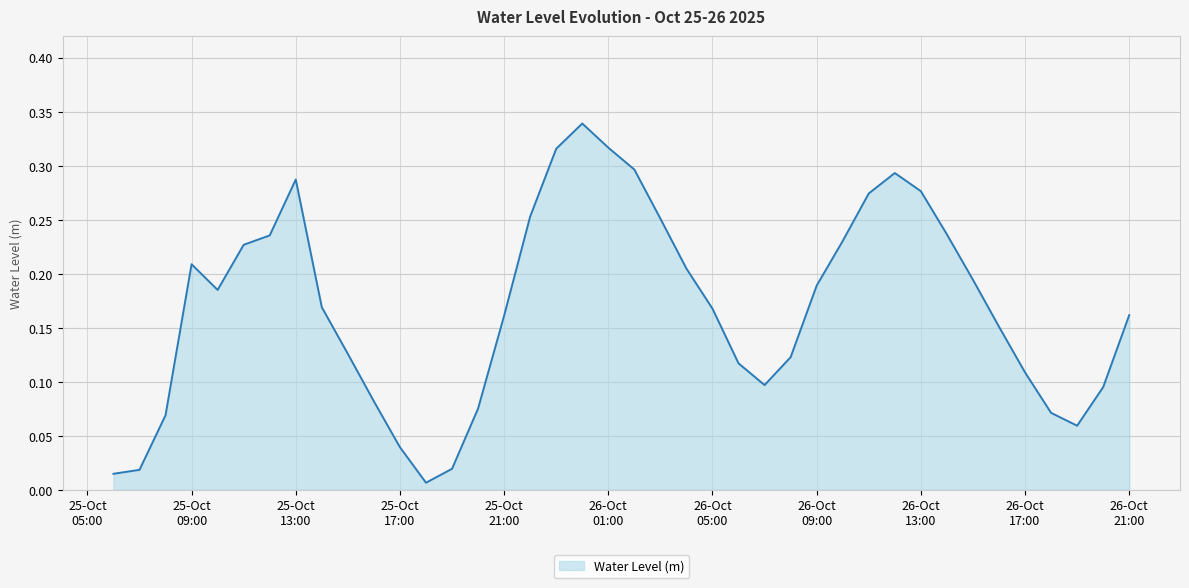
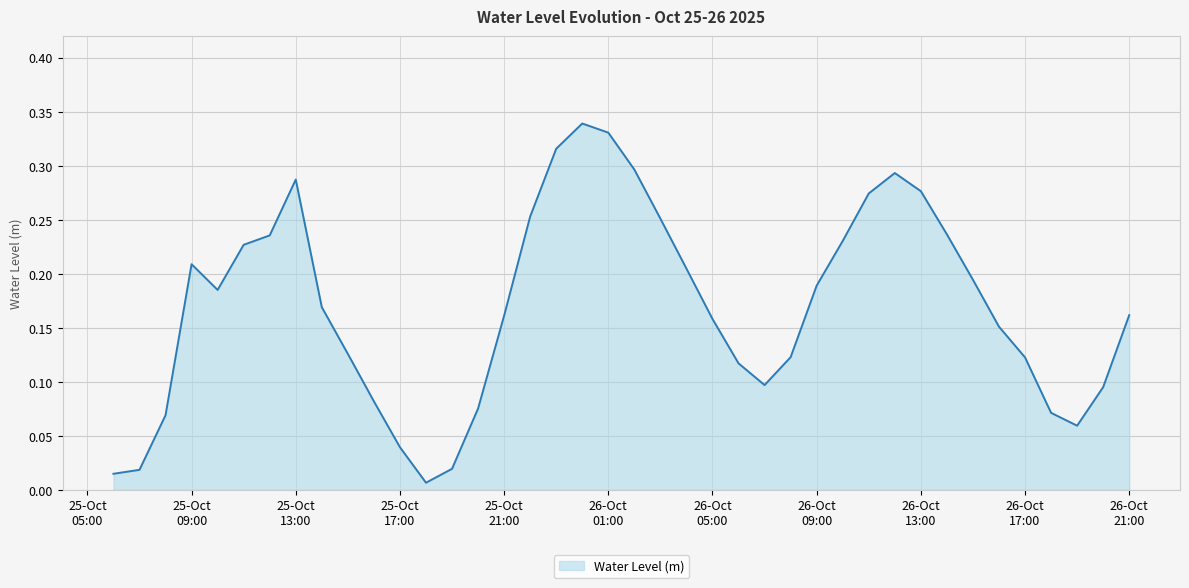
  {
    "25-Oct 09:00": 0.209,
    "25-Oct 13:00": 0.287,
    "25-Oct 17:00": 0.039,
    "25-Oct 21:00": 0.161,
-   "26-Oct 01:00": 0.317,
-   "26-Oct 05:00": 0.168,
+   "26-Oct 01:00": 0.331,
+   "26-Oct 05:00": 0.158,
    "26-Oct 09:00": 0.189,
    "26-Oct 13:00": 0.276,
-   "26-Oct 17:00": 0.109,
+   "26-Oct 17:00": 0.123,
    "26-Oct 21:00": 0.162
  }
